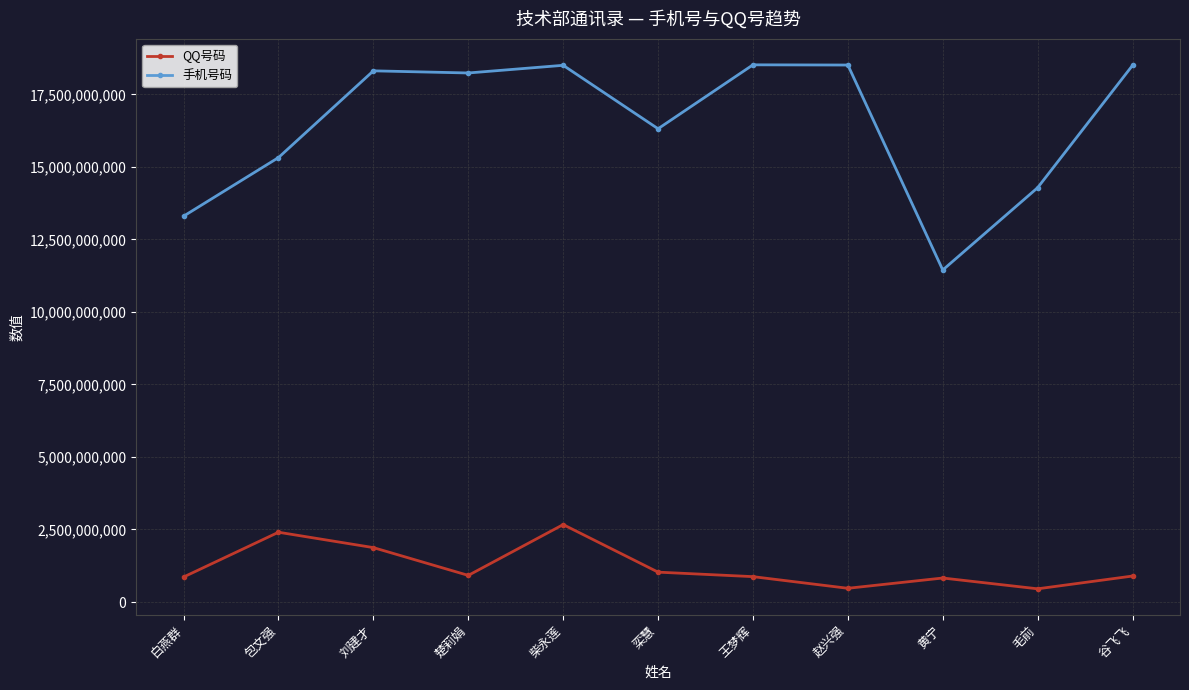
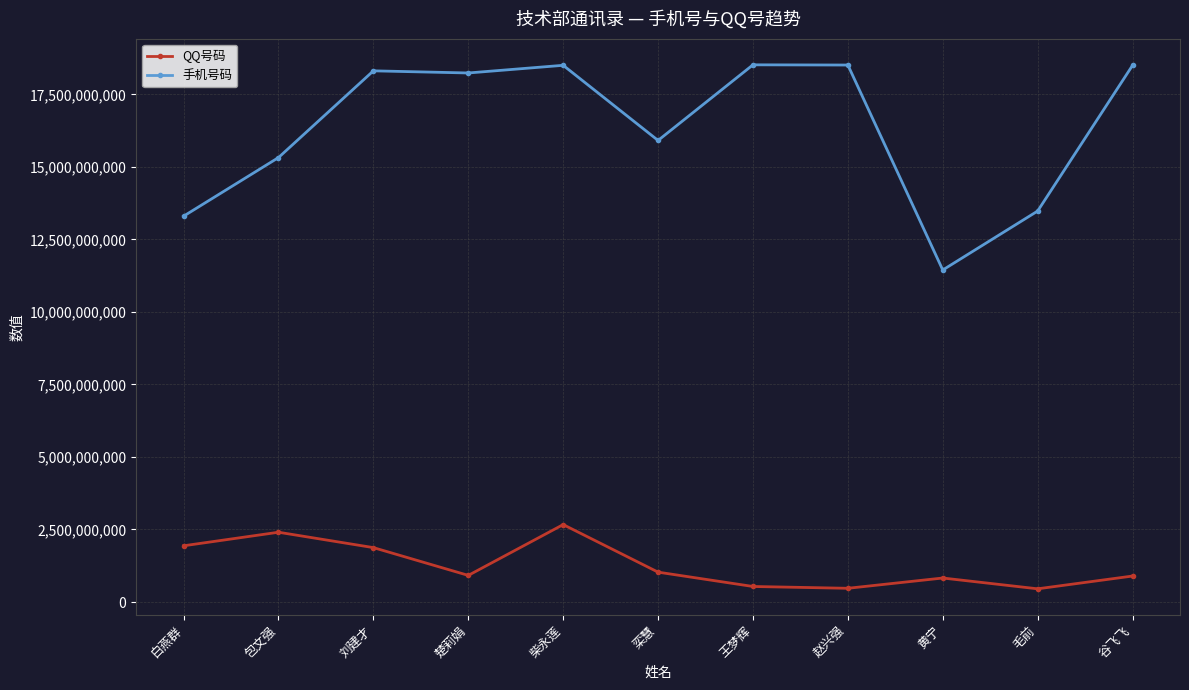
  {
    "QQ号码": {
-     "白燕群": "900,000,000",
+     "白燕群": "1,900,000,000",
      "包文强": "2,400,000,000",
      "刘建才": "1,900,000,000",
      "楚莉娟": "900,000,000",
      "柴永莲": "2,700,000,000",
      "栾慧": "1,000,000,000",
-     "王梦辉": "900,000,000",
+     "王梦辉": "500,000,000",
      "赵兴强": "500,000,000",
      "黄宁": "800,000,000",
      "毛前": "500,000,000",
      "谷飞飞": "900,000,000"
    },
    "手机号码": {
      "白燕群": "13,300,000,000",
      "包文强": "15,300,000,000",
      "刘建才": "18,300,000,000",
      "楚莉娟": "18,200,000,000",
      "柴永莲": "18,500,000,000",
-     "栾慧": "16,300,000,000",
+     "栾慧": "15,900,000,000",
      "王梦辉": "18,500,000,000",
      "赵兴强": "18,500,000,000",
      "黄宁": "11,400,000,000",
-     "毛前": "14,300,000,000",
+     "毛前": "13,500,000,000",
      "谷飞飞": "18,500,000,000"
    }
  }
